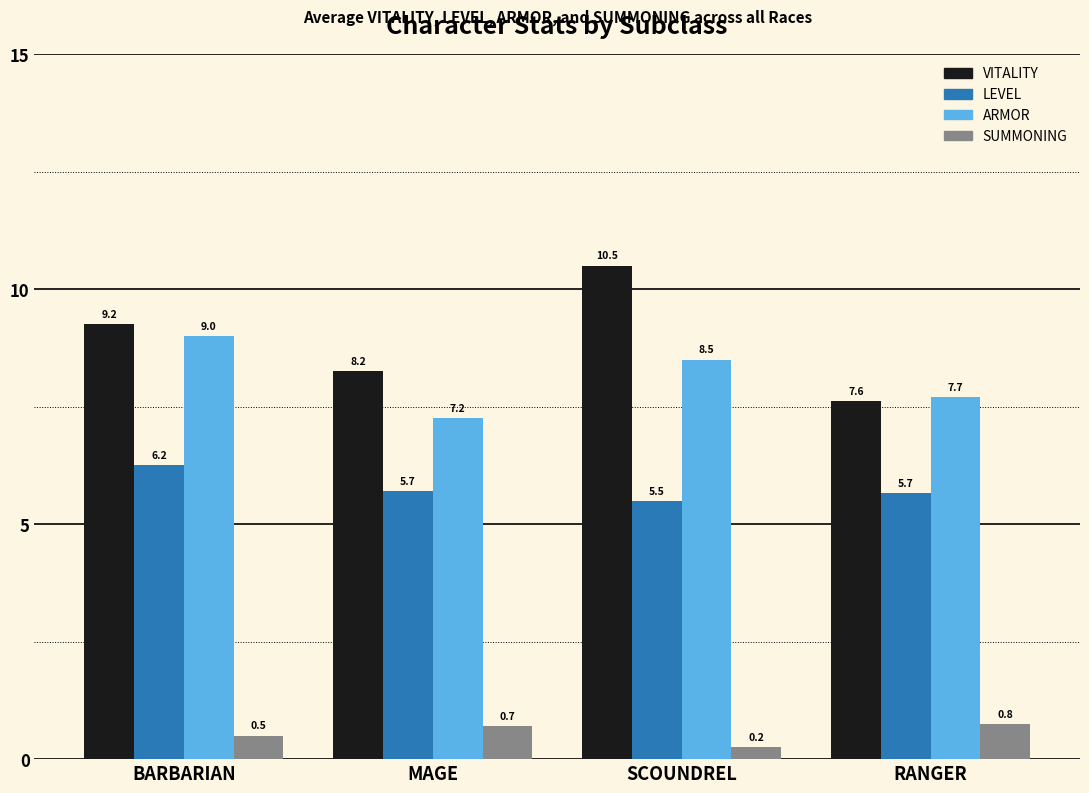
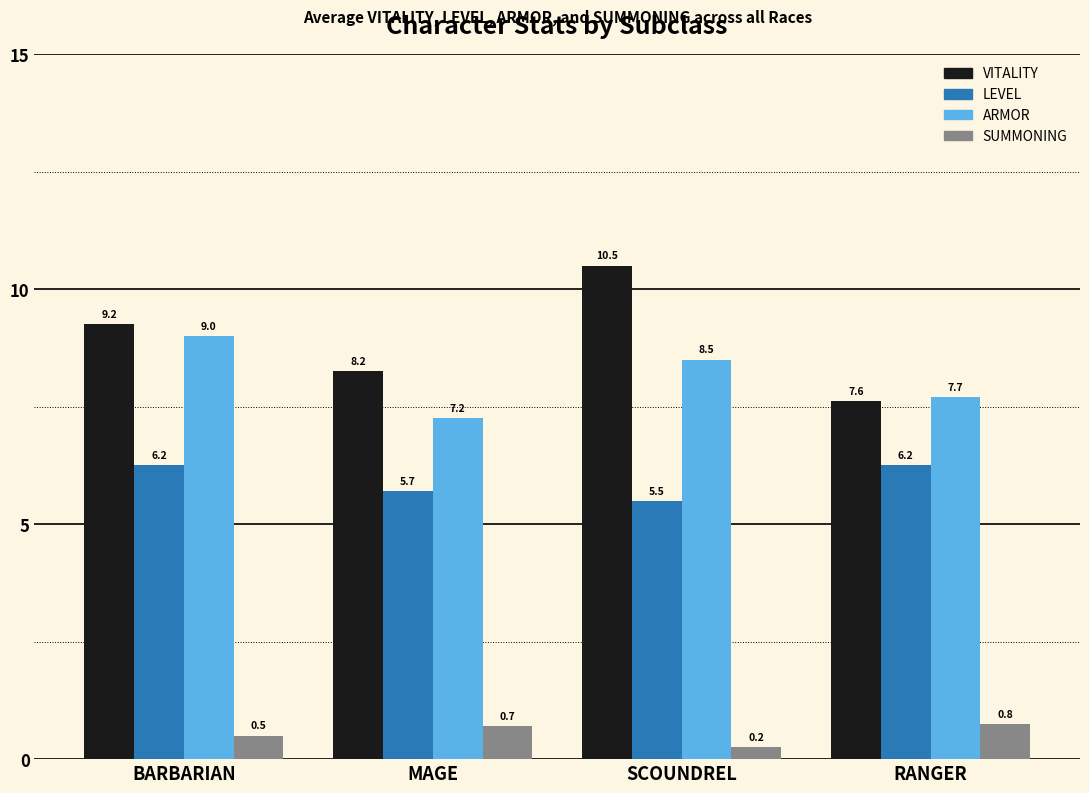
  {
    "VITALITY": {
      "BARBARIAN": 9.2,
      "MAGE": 8.2,
      "SCOUNDREL": 10.5,
      "RANGER": 7.6
    },
    "LEVEL": {
      "BARBARIAN": 6.2,
      "MAGE": 5.7,
      "SCOUNDREL": 5.5,
-     "RANGER": 5.7
+     "RANGER": 6.2
    },
    "ARMOR": {
      "BARBARIAN": 9.0,
      "MAGE": 7.2,
      "SCOUNDREL": 8.5,
      "RANGER": 7.7
    },
    "SUMMONING": {
      "BARBARIAN": 0.5,
      "MAGE": 0.7,
      "SCOUNDREL": 0.2,
      "RANGER": 0.8
    }
  }
